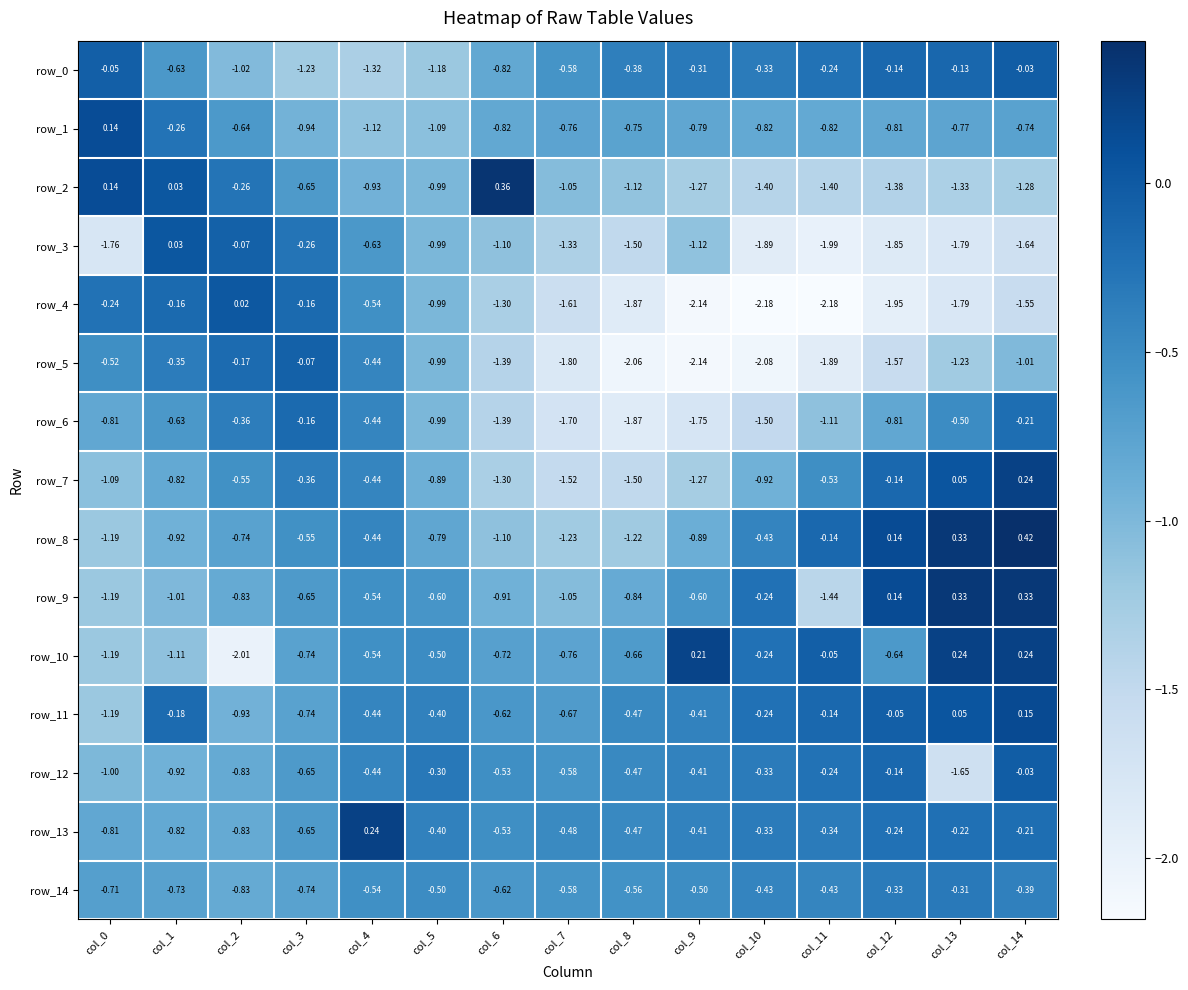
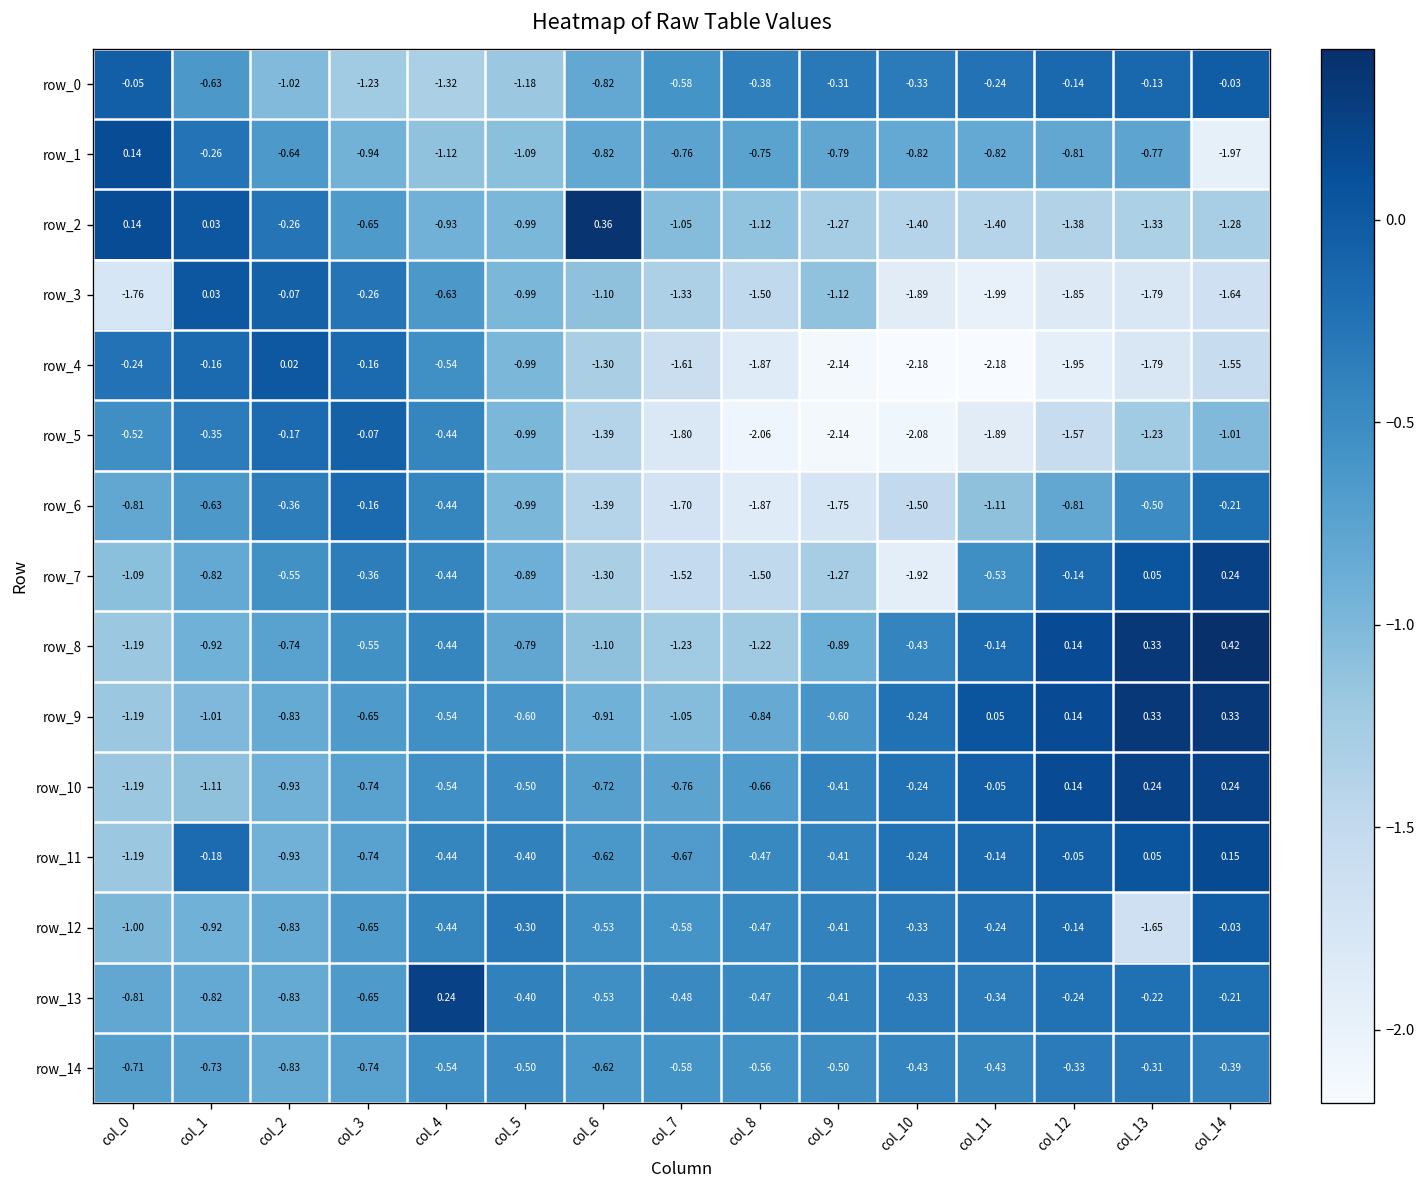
  {
    "row_1": {
      "col_0": 0.14,
      "col_1": -0.26,
      "col_2": -0.64,
      "col_3": -0.94,
      "col_4": -1.12,
      "col_5": -1.09,
      "col_6": -0.82,
      "col_7": -0.76,
      "col_8": -0.75,
      "col_9": -0.79,
      "col_10": -0.82,
      "col_11": -0.82,
      "col_12": -0.81,
      "col_13": -0.77,
-     "col_14": -0.74
+     "col_14": -1.97
    },
    "row_7": {
      "col_0": -1.09,
      "col_1": -0.82,
      "col_2": -0.55,
      "col_3": -0.36,
      "col_4": -0.44,
      "col_5": -0.89,
      "col_6": -1.30,
      "col_7": -1.52,
      "col_8": -1.50,
      "col_9": -1.27,
-     "col_10": -0.92,
+     "col_10": -1.92,
      "col_11": -0.53,
      "col_12": -0.14,
      "col_13": 0.05,
      "col_14": 0.24
    },
    "row_9": {
      "col_0": -1.19,
      "col_1": -1.01,
      "col_2": -0.83,
      "col_3": -0.65,
      "col_4": -0.54,
      "col_5": -0.60,
      "col_6": -0.91,
      "col_7": -1.05,
      "col_8": -0.84,
      "col_9": -0.60,
      "col_10": -0.24,
-     "col_11": -1.44,
+     "col_11": 0.05,
      "col_12": 0.14,
      "col_13": 0.33,
      "col_14": 0.33
    },
    "row_10": {
      "col_0": -1.19,
      "col_1": -1.11,
-     "col_2": -2.01,
+     "col_2": -0.93,
      "col_3": -0.74,
      "col_4": -0.54,
      "col_5": -0.50,
      "col_6": -0.72,
      "col_7": -0.76,
      "col_8": -0.66,
-     "col_9": 0.21,
+     "col_9": -0.41,
      "col_10": -0.24,
      "col_11": -0.05,
-     "col_12": -0.64,
+     "col_12": 0.14,
      "col_13": 0.24,
      "col_14": 0.24
    }
  }
